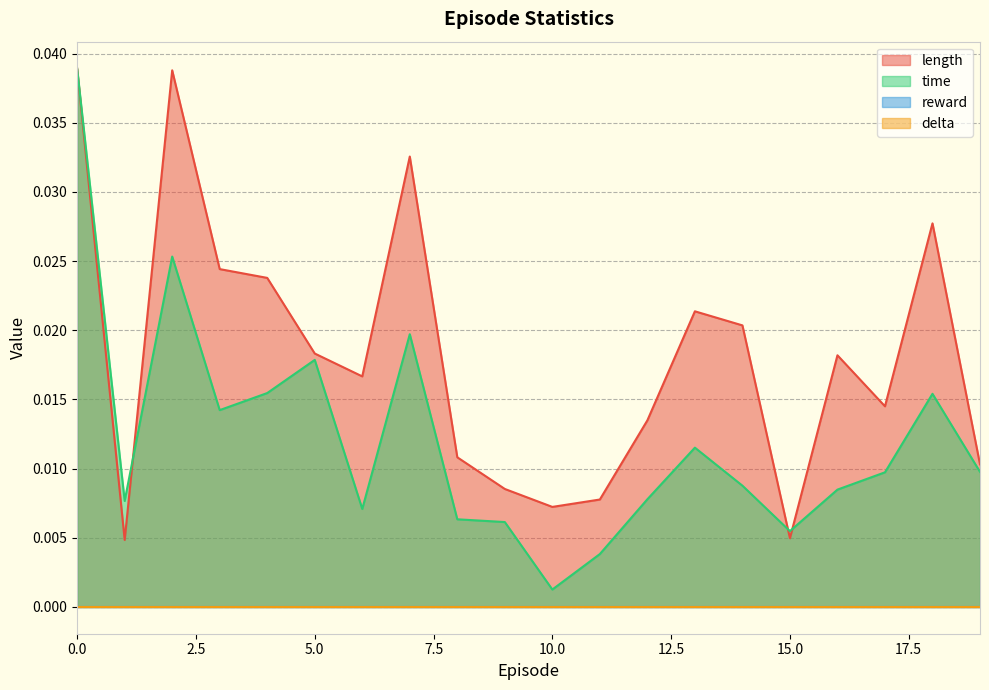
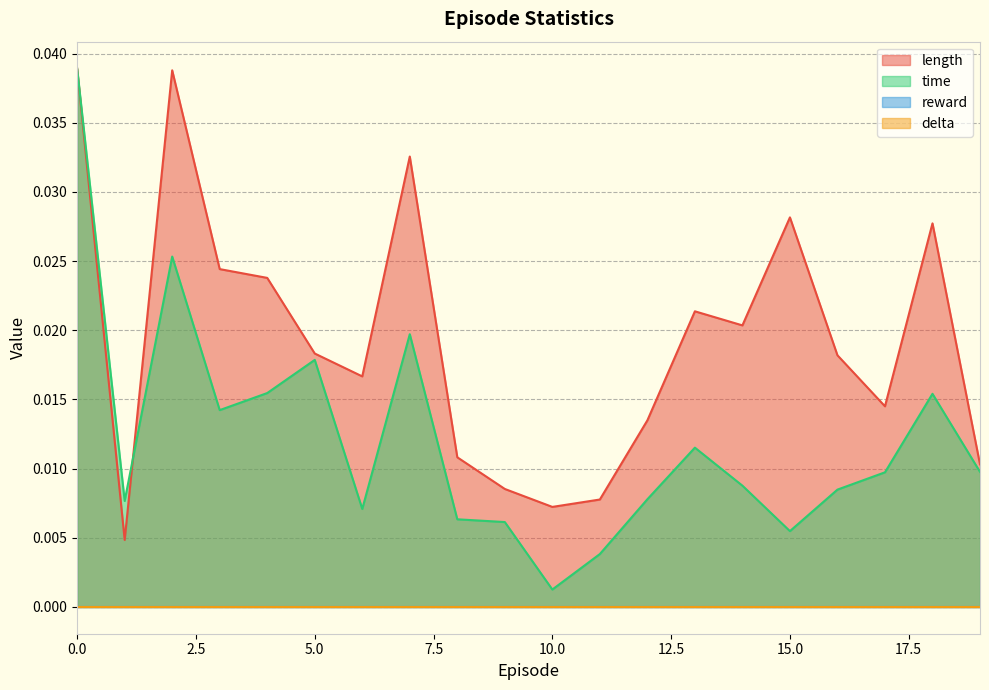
  {
    "length": {
      "5.0": 0.0183,
      "10.0": 0.0072,
-     "15.0": 0.0050
+     "15.0": 0.0282
    },
    "time": {
      "5.0": 0.0179,
      "10.0": 0.0012,
      "15.0": 0.0055
    },
    "delta": {
      "0.0": 0.0000,
      "5.0": 0.0000,
      "10.0": 0.0000,
      "15.0": 0.0000
    }
  }
